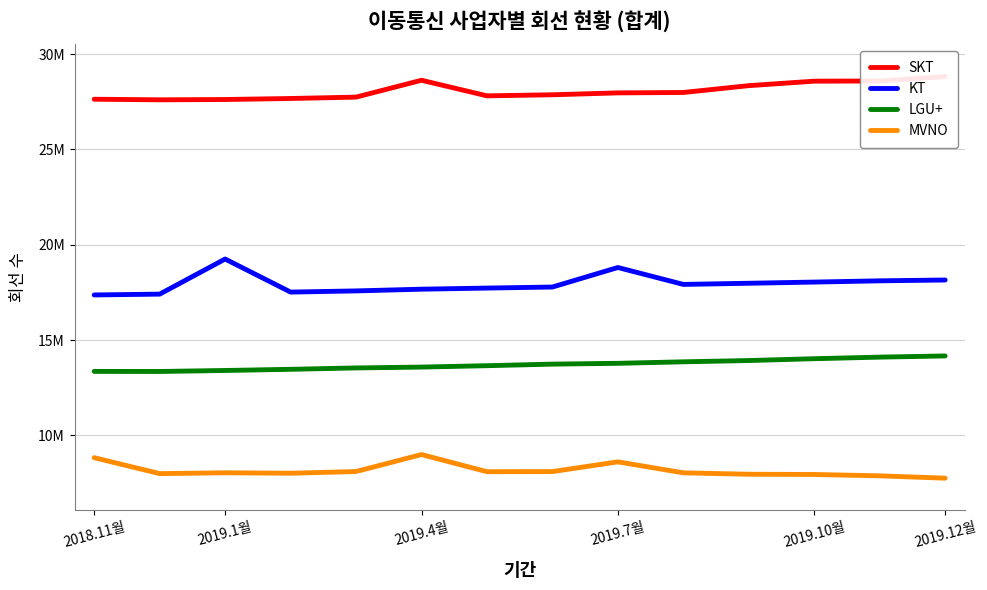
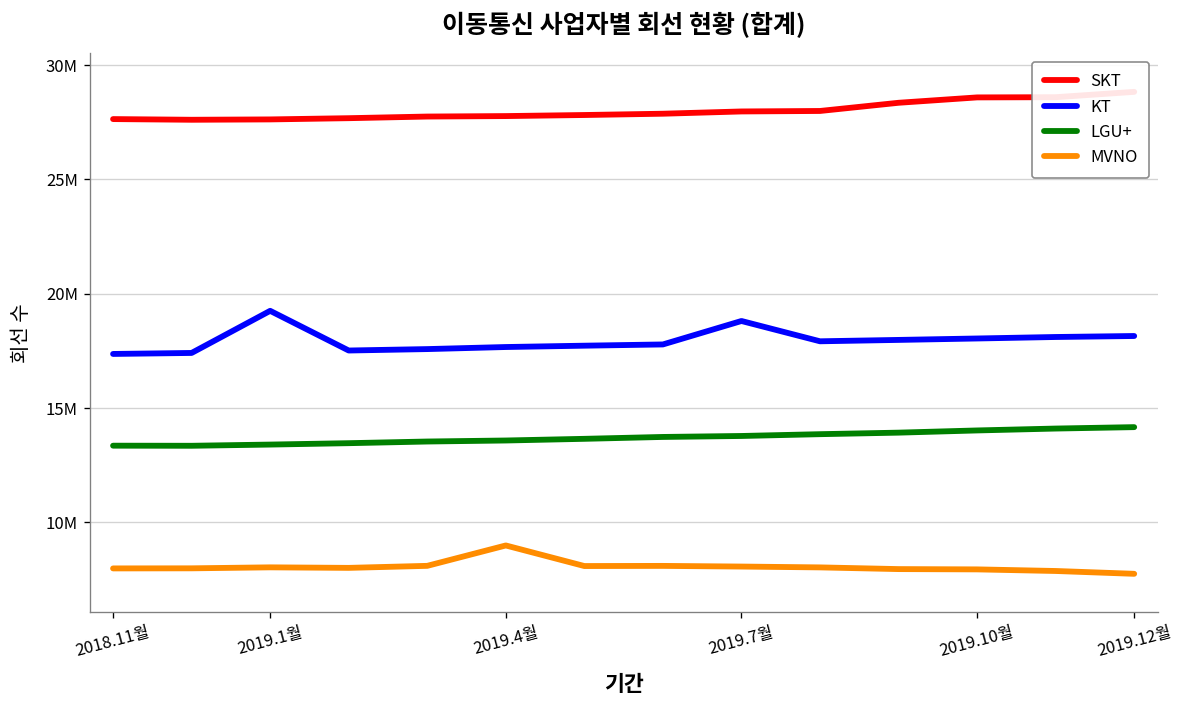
  {
    "SKT": {
      "2018.11월": 27600000,
      "2019.1월": 27600000,
-     "2019.4월": 28600000,
+     "2019.4월": 27800000,
      "2019.7월": 28000000,
      "2019.10월": 28600000
    },
    "KT": {
      "2018.11월": 17400000,
      "2019.1월": 19300000,
      "2019.4월": 17700000,
      "2019.7월": 18800000,
      "2019.10월": 18000000,
      "2019.12월": 18200000
    },
    "LGU+": {
      "2018.11월": 13400000,
      "2019.1월": 13400000,
      "2019.4월": 13600000,
      "2019.7월": 13800000,
      "2019.10월": 14000000,
      "2019.12월": 14200000
    },
    "MVNO": {
-     "2018.11월": 8800000,
+     "2018.11월": 8000000,
      "2019.1월": 8000000,
      "2019.4월": 9000000,
-     "2019.7월": 8600000,
+     "2019.7월": 8100000,
      "2019.10월": 7900000,
      "2019.12월": 7700000
    }
  }
